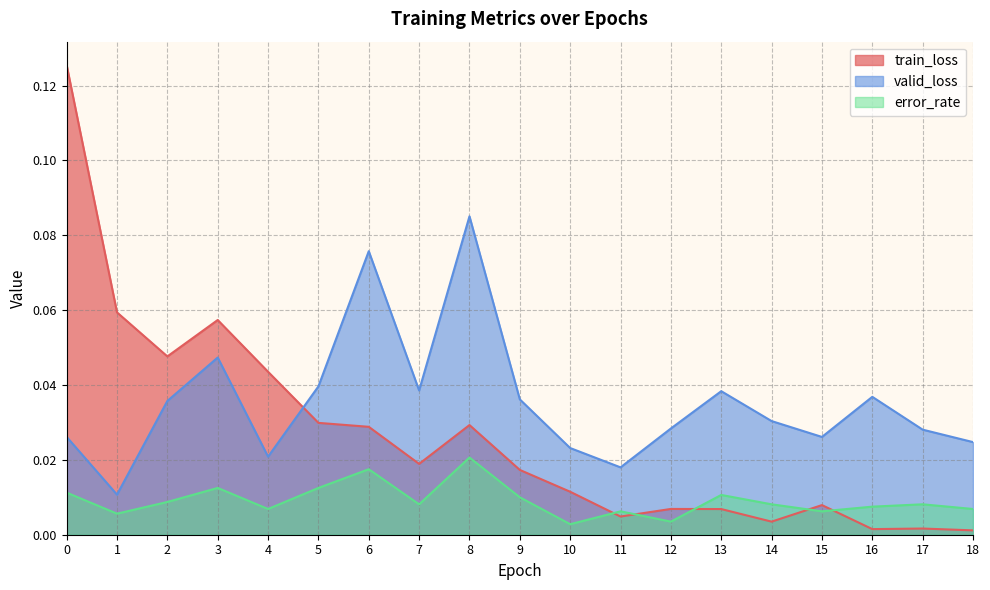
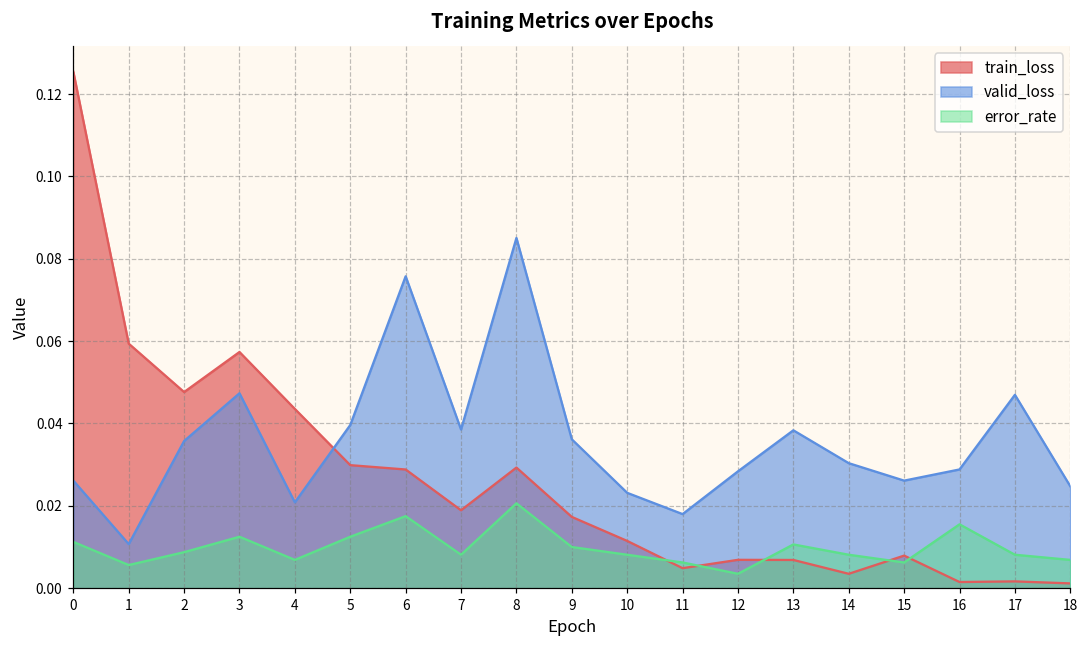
  {
    "train_loss": {
      "0": 0.125,
      "1": 0.059,
      "2": 0.048,
      "3": 0.057,
      "4": 0.044,
      "5": 0.030,
      "6": 0.029,
      "7": 0.019,
      "8": 0.029,
      "9": 0.017,
      "10": 0.011,
      "11": 0.005,
      "12": 0.007,
      "13": 0.007,
      "14": 0.003,
      "15": 0.008,
      "16": 0.001,
      "17": 0.002,
      "18": 0.001
    },
    "valid_loss": {
      "0": 0.026,
      "1": 0.011,
      "2": 0.036,
      "3": 0.047,
      "4": 0.021,
      "5": 0.040,
      "6": 0.076,
      "7": 0.039,
      "8": 0.085,
      "9": 0.036,
      "10": 0.023,
      "11": 0.018,
      "12": 0.028,
      "13": 0.038,
      "14": 0.030,
      "15": 0.026,
-     "16": 0.037,
-     "17": 0.028,
+     "16": 0.029,
+     "17": 0.047,
      "18": 0.025
    },
    "error_rate": {
      "0": 0.011,
      "1": 0.006,
      "2": 0.009,
      "3": 0.013,
      "4": 0.007,
      "5": 0.013,
      "6": 0.018,
      "7": 0.008,
      "8": 0.021,
      "9": 0.010,
-     "10": 0.003,
+     "10": 0.008,
      "11": 0.006,
      "12": 0.004,
      "13": 0.011,
      "14": 0.008,
      "15": 0.006,
-     "16": 0.007,
+     "16": 0.016,
      "17": 0.008,
      "18": 0.007
    }
  }
